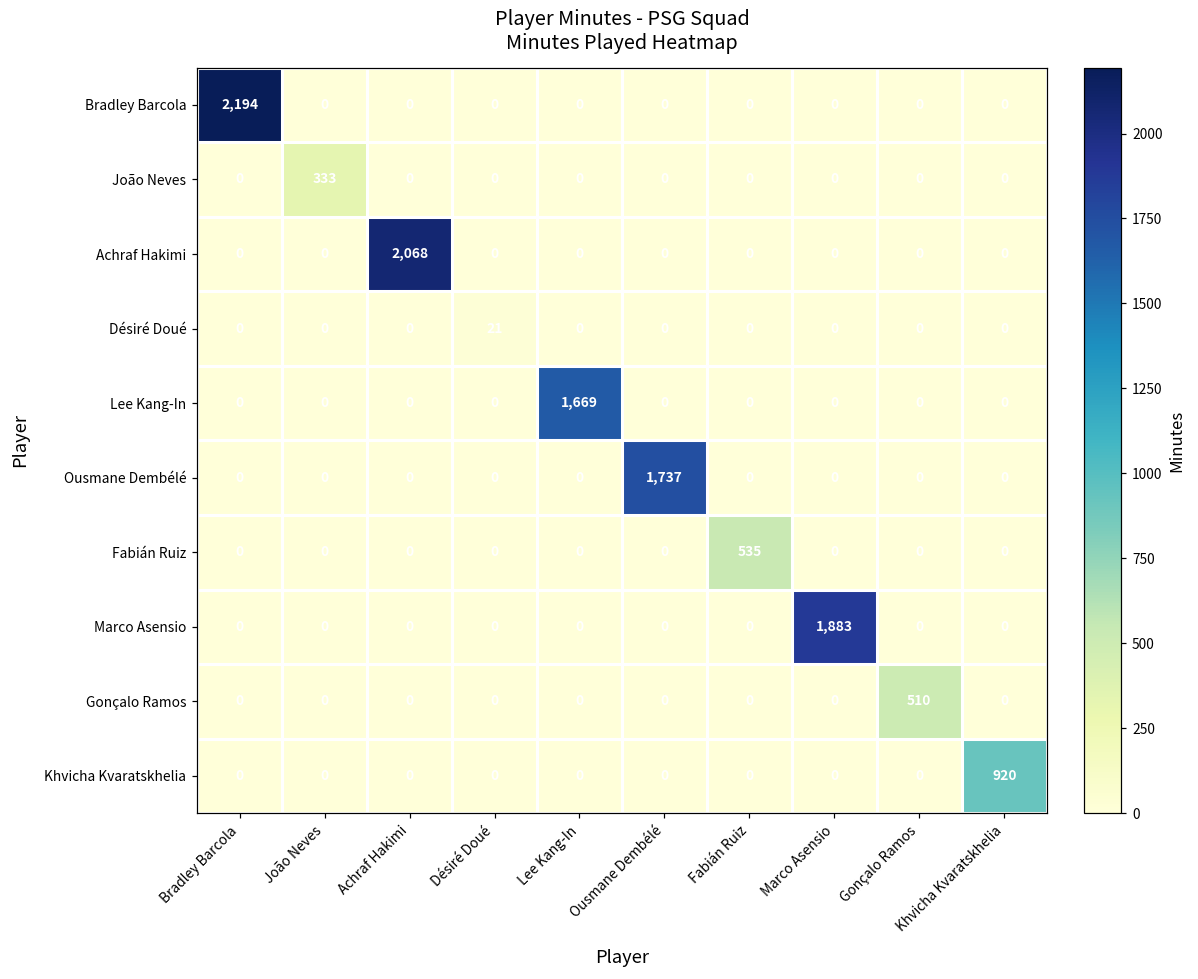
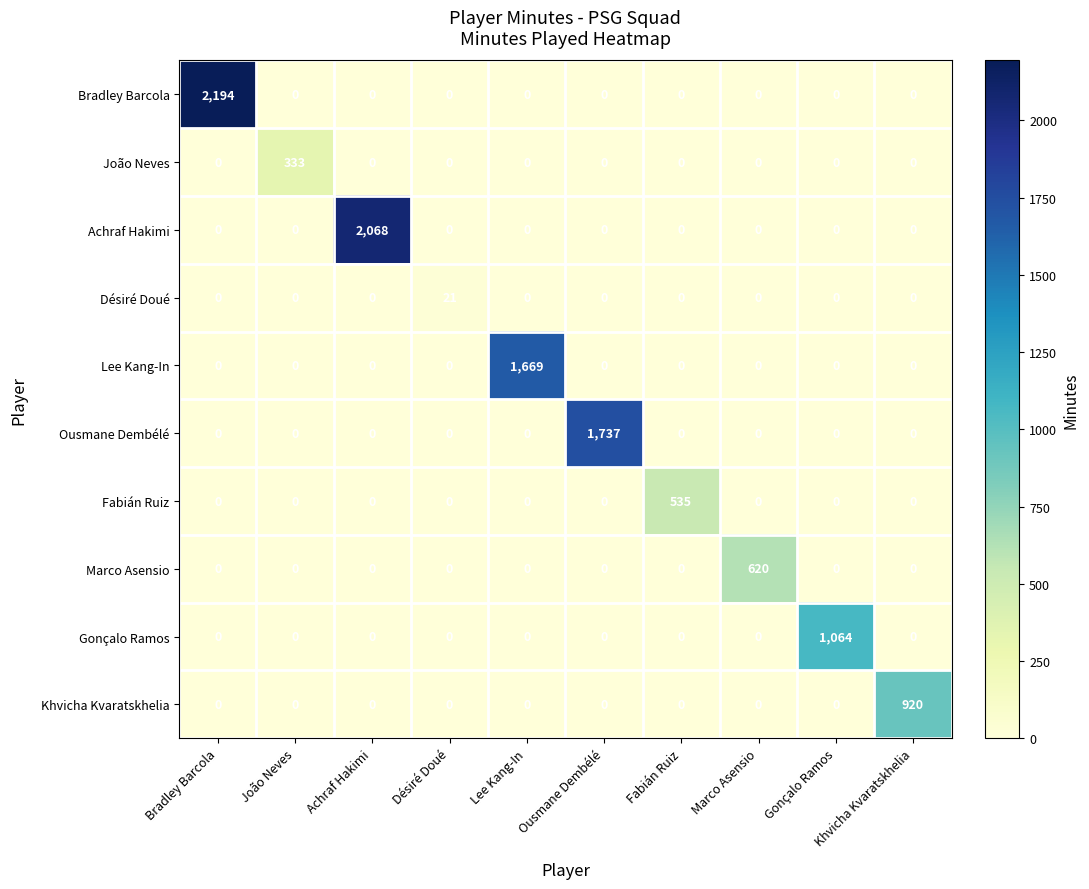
  {
    "Bradley Barcola": {
      "Bradley Barcola": "2,194"
    },
    "João Neves": {
      "João Neves": "333"
    },
    "Achraf Hakimi": {
      "Achraf Hakimi": "2,068"
    },
    "Lee Kang-In": {
      "Lee Kang-In": "1,669"
    },
    "Ousmane Dembélé": {
      "Ousmane Dembélé": "1,737"
    },
    "Fabián Ruiz": {
      "Fabián Ruiz": "535"
    },
    "Marco Asensio": {
-     "Marco Asensio": "1,883"
+     "Marco Asensio": "620"
    },
    "Gonçalo Ramos": {
-     "Gonçalo Ramos": "510"
+     "Gonçalo Ramos": "1,064"
    },
    "Khvicha Kvaratskhelia": {
      "Khvicha Kvaratskhelia": "920"
    }
  }
